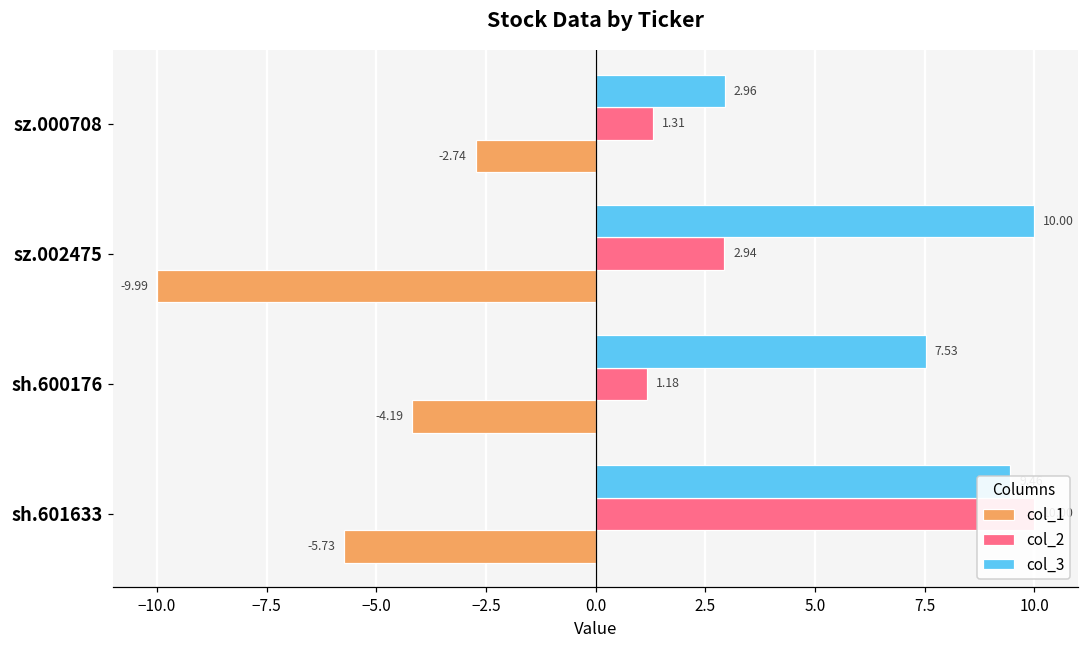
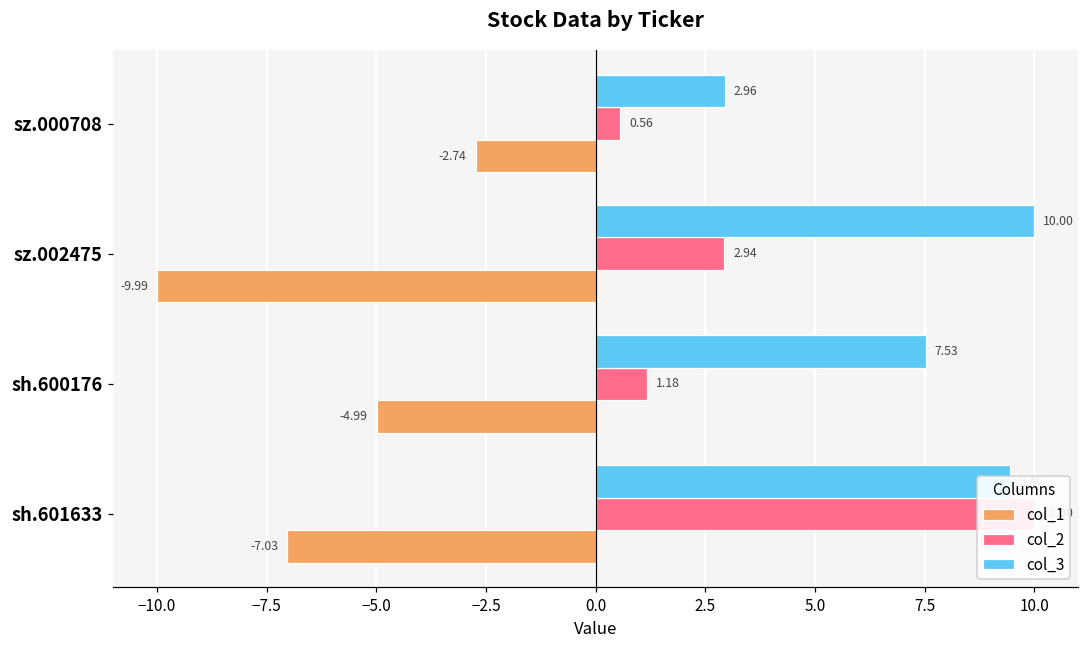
  {
    "col_1": {
      "sz.000708": -2.74,
      "sz.002475": -9.99,
-     "sh.600176": -4.19,
-     "sh.601633": -5.73
+     "sh.600176": -4.99,
+     "sh.601633": -7.03
    },
    "col_2": {
-     "sz.000708": 1.31,
+     "sz.000708": 0.56,
      "sz.002475": 2.94,
      "sh.600176": 1.18
    },
    "col_3": {
      "sz.000708": 2.96,
      "sz.002475": 10.00,
      "sh.600176": 7.53
    }
  }
